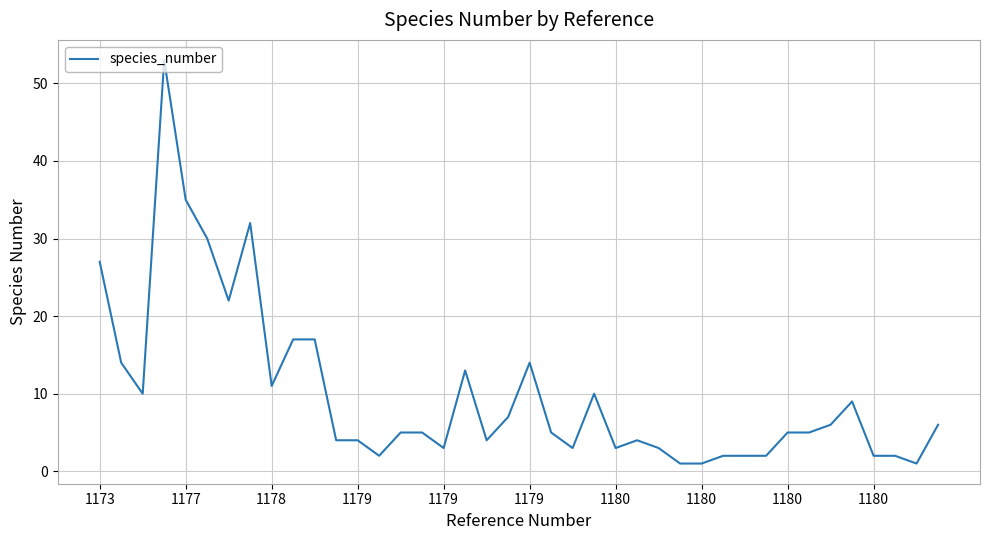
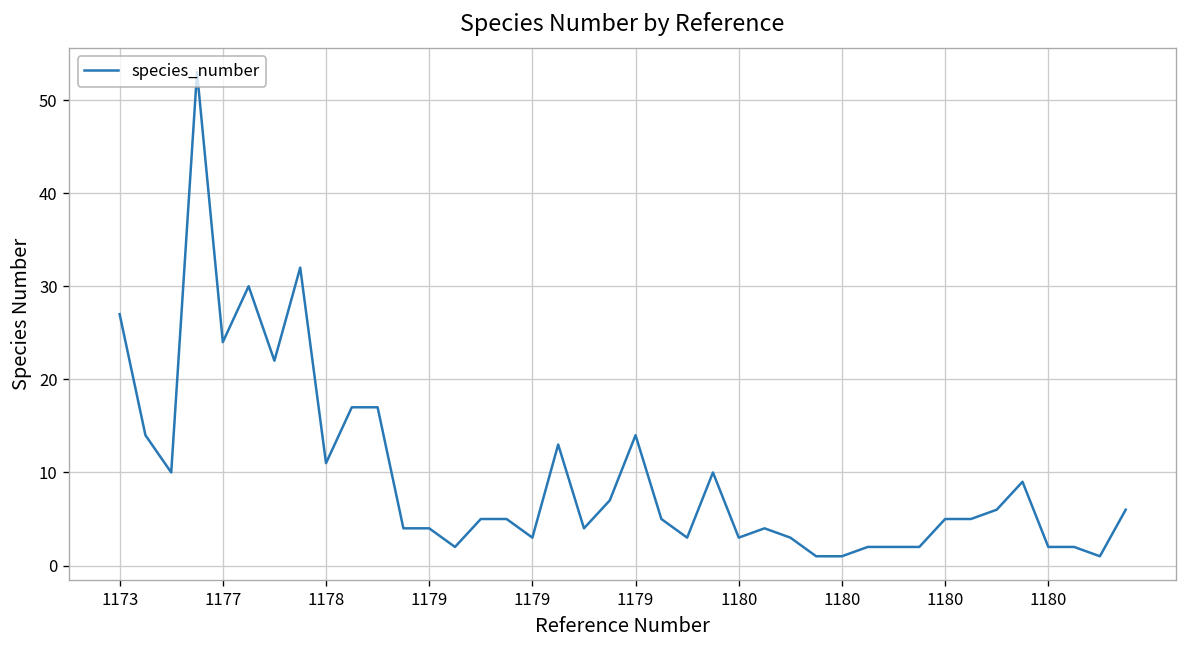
  {
    "1173": 27,
-   "1177": 35,
+   "1177": 24,
    "1178": 11
  }
